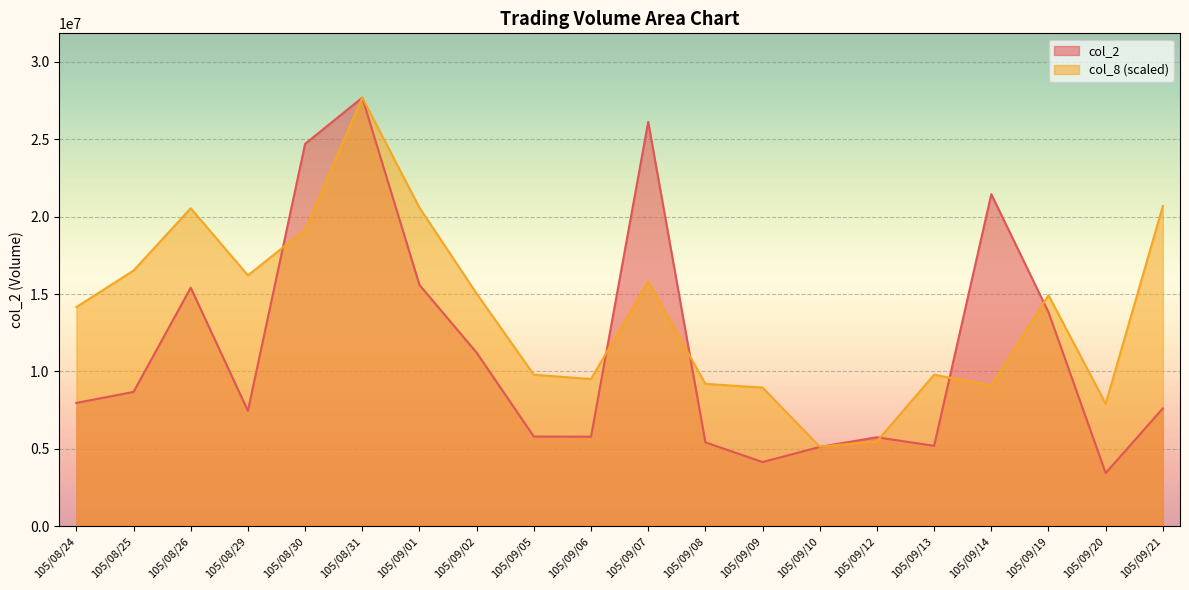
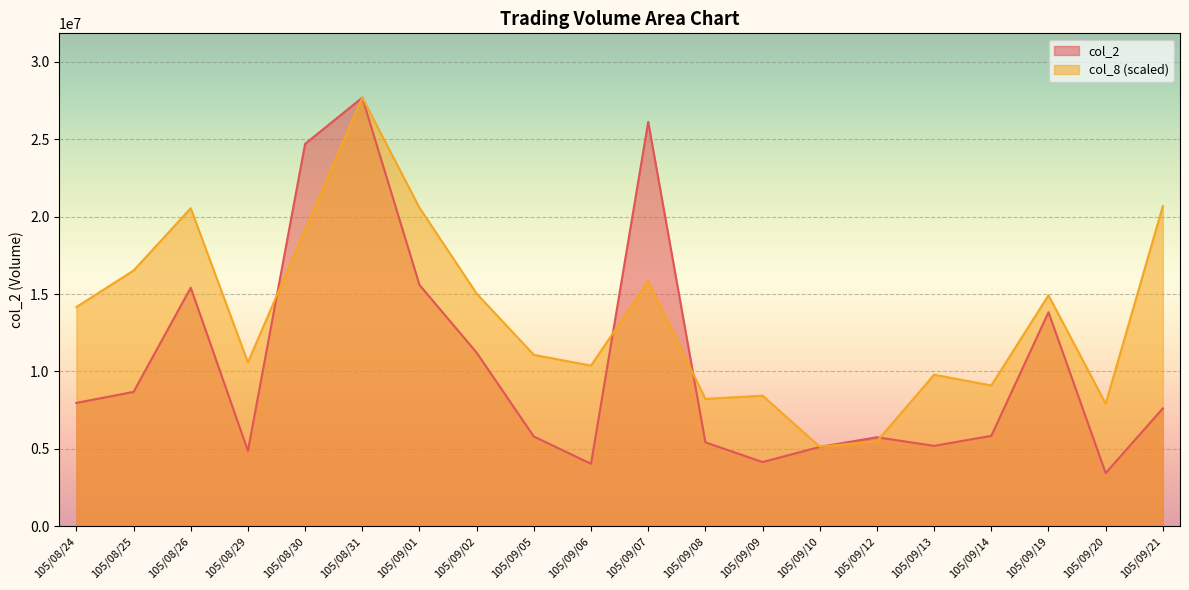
  {
    "col_2": {
      "105/08/24": 8000000,
      "105/08/25": 8700000,
      "105/08/26": 15400000,
-     "105/08/29": 7400000,
+     "105/08/29": 4900000,
      "105/08/30": 24700000,
      "105/09/01": 15600000,
      "105/09/02": 11200000,
      "105/09/05": 5800000,
-     "105/09/06": 5800000,
+     "105/09/06": 4000000,
      "105/09/07": 26100000,
      "105/09/08": 5400000,
      "105/09/09": 4100000,
      "105/09/12": 5700000,
      "105/09/13": 5200000,
-     "105/09/14": 21500000,
+     "105/09/14": 5800000,
      "105/09/19": 13800000,
      "105/09/20": 3400000,
      "105/09/21": 7600000
    },
    "col_8 (scaled)": {
      "105/08/24": 14200000,
      "105/08/25": 16500000,
      "105/08/26": 20500000,
-     "105/08/29": 16200000,
+     "105/08/29": 10600000,
      "105/08/30": 19200000,
      "105/09/01": 20600000,
      "105/09/02": 15000000,
-     "105/09/05": 9800000,
-     "105/09/06": 9500000,
+     "105/09/05": 11100000,
+     "105/09/06": 10400000,
      "105/09/07": 15800000,
-     "105/09/08": 9200000,
-     "105/09/09": 9000000,
+     "105/09/08": 8200000,
+     "105/09/09": 8400000,
      "105/09/12": 5500000,
      "105/09/13": 9800000,
      "105/09/14": 9100000,
      "105/09/19": 14900000,
      "105/09/20": 7900000,
      "105/09/21": 20700000
    }
  }
